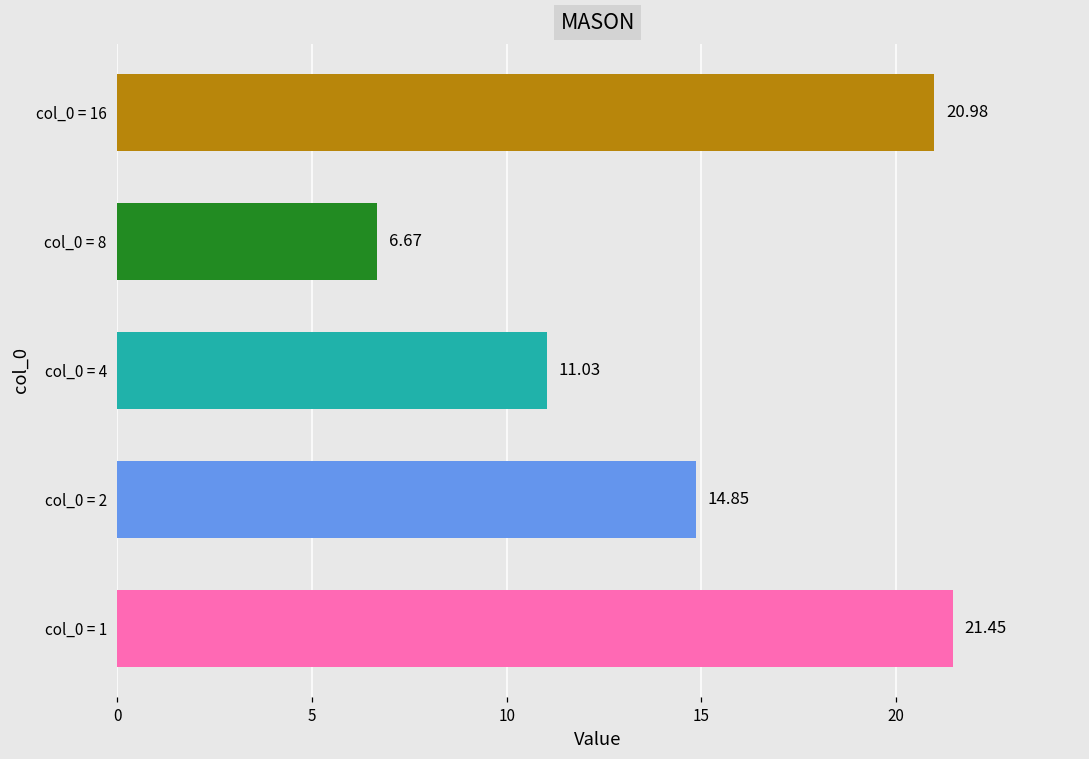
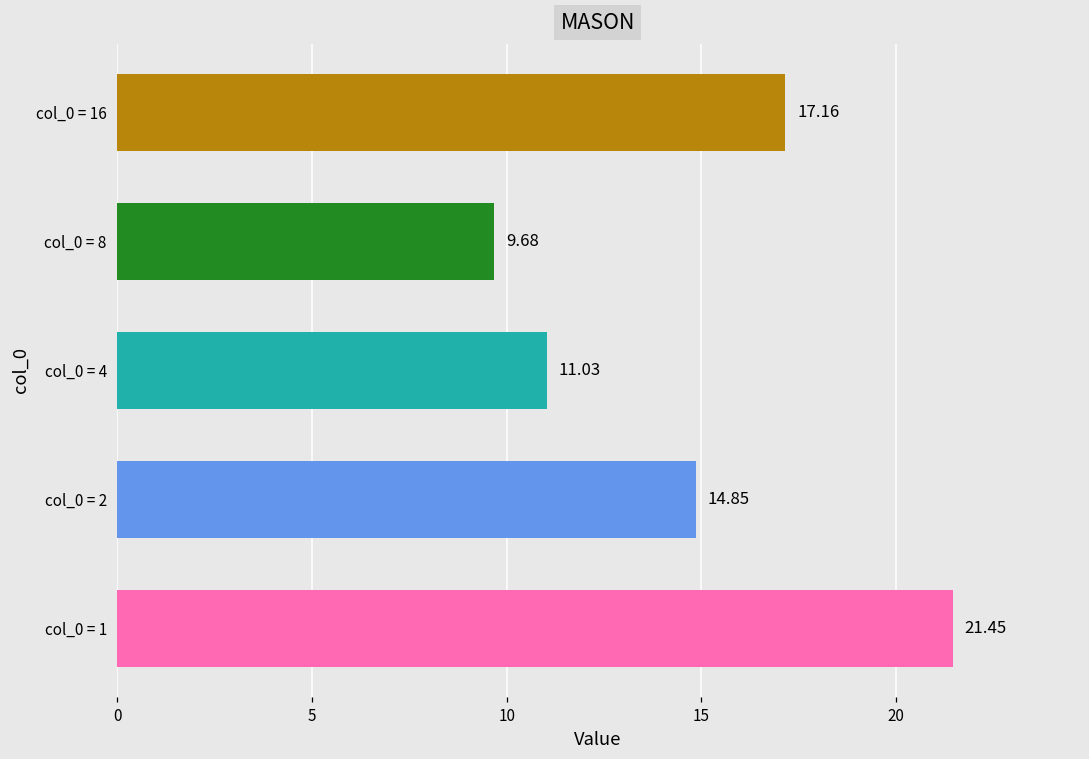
  {
-   "col_0 = 16": 20.98,
-   "col_0 = 8": 6.67,
+   "col_0 = 16": 17.16,
+   "col_0 = 8": 9.68,
    "col_0 = 4": 11.03,
    "col_0 = 2": 14.85,
    "col_0 = 1": 21.45
  }
